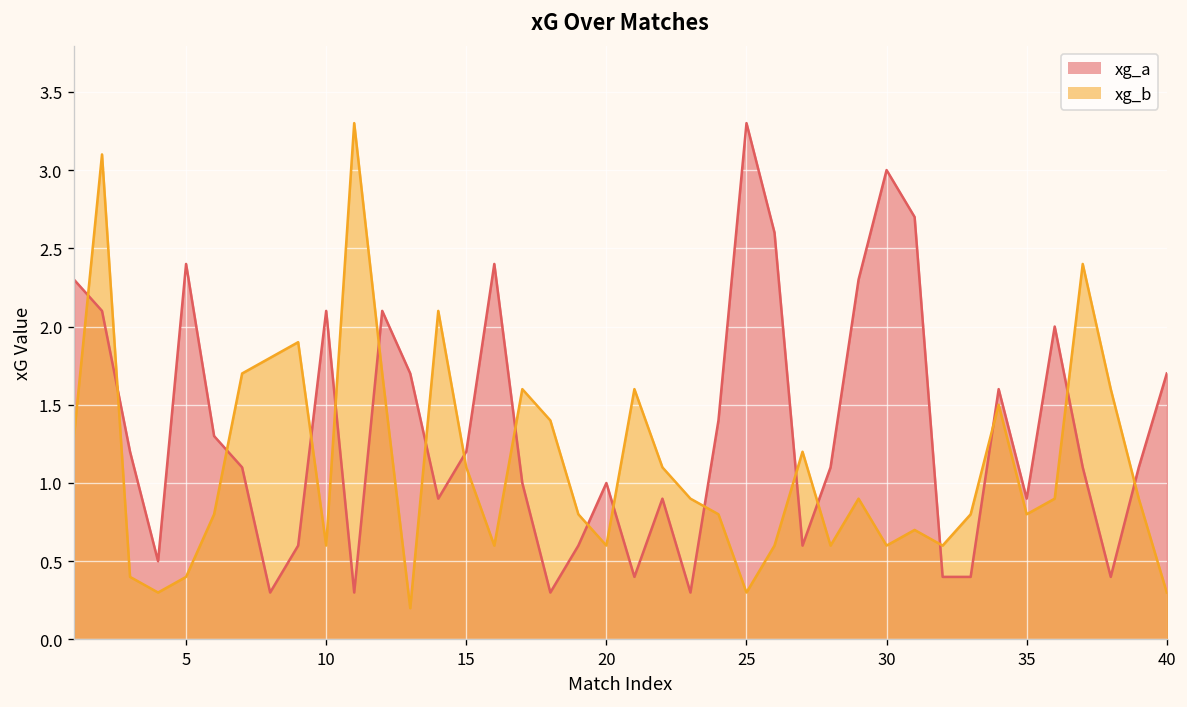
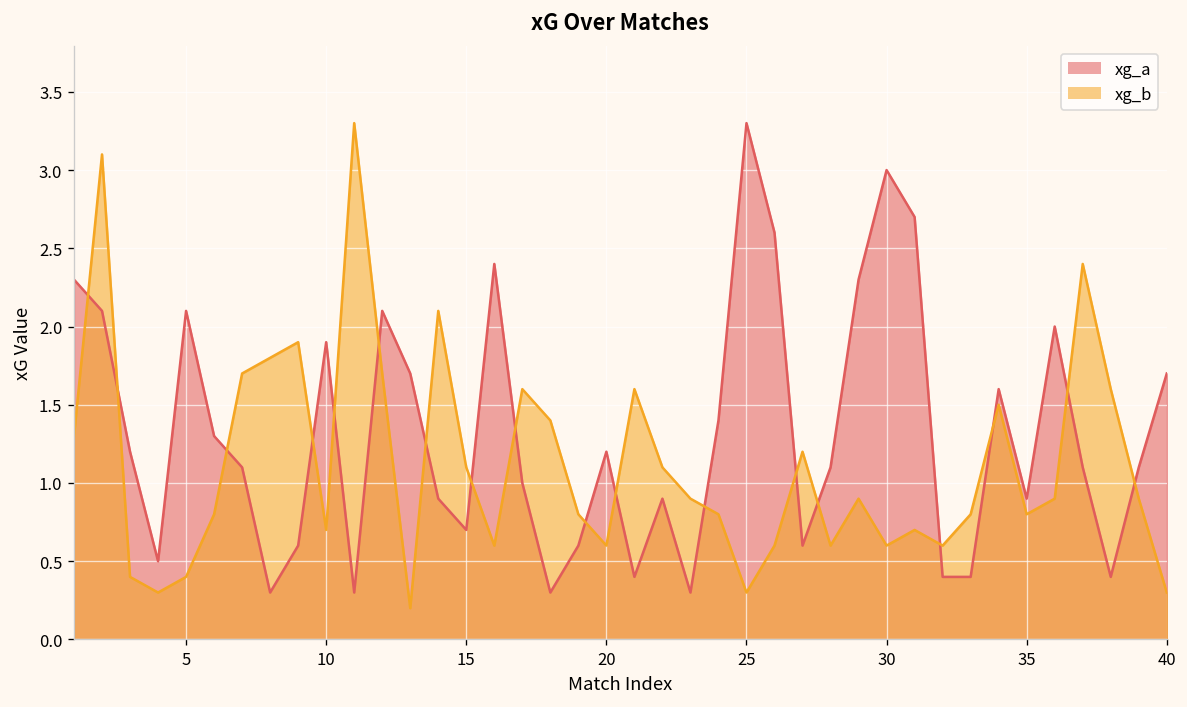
  {
    "xg_a": {
-     "5": 2.4,
-     "10": 2.1,
-     "15": 1.2,
-     "20": 1.0,
+     "5": 2.1,
+     "10": 1.9,
+     "15": 0.7,
+     "20": 1.2,
      "25": 3.3,
      "30": 3.0,
      "35": 0.9,
      "40": 1.7
    },
    "xg_b": {
      "5": 0.4,
-     "10": 0.6,
+     "10": 0.7,
      "15": 1.1,
      "20": 0.6,
      "25": 0.3,
      "30": 0.6,
      "35": 0.8,
      "40": 0.3
    }
  }
